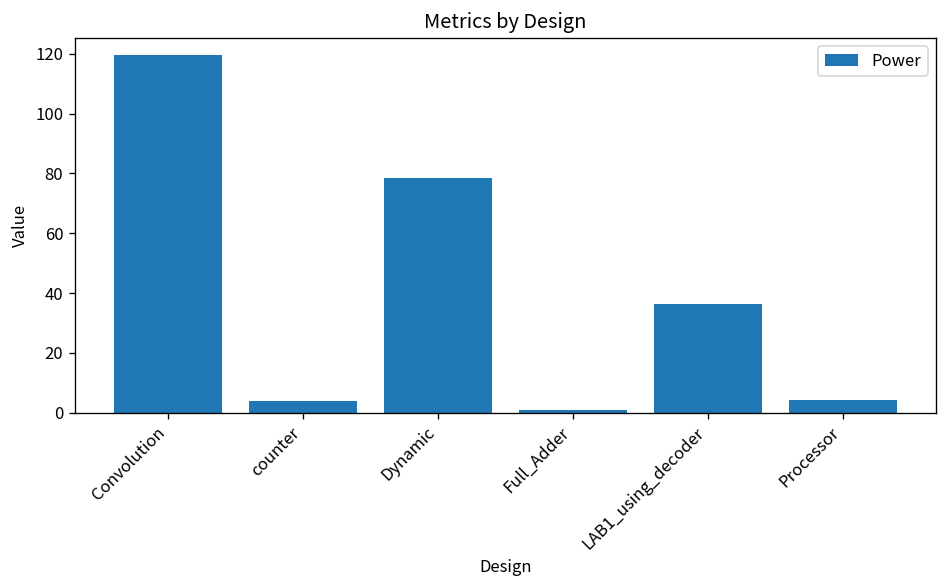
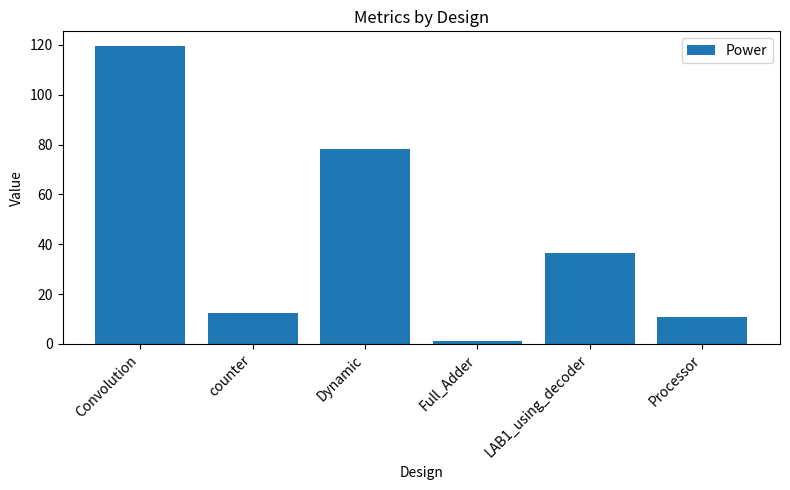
  {
    "Convolution": 119,
-   "counter": 4,
+   "counter": 12,
    "Dynamic": 78,
    "Full_Adder": 1,
    "LAB1_using_decoder": 36,
-   "Processor": 4
+   "Processor": 11
  }
